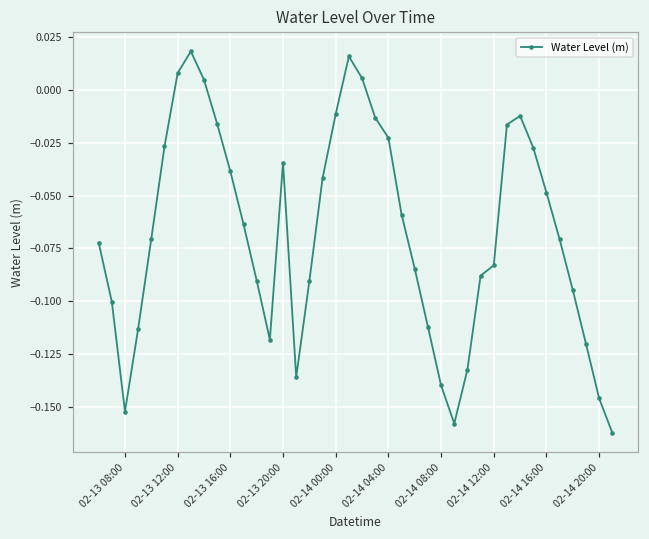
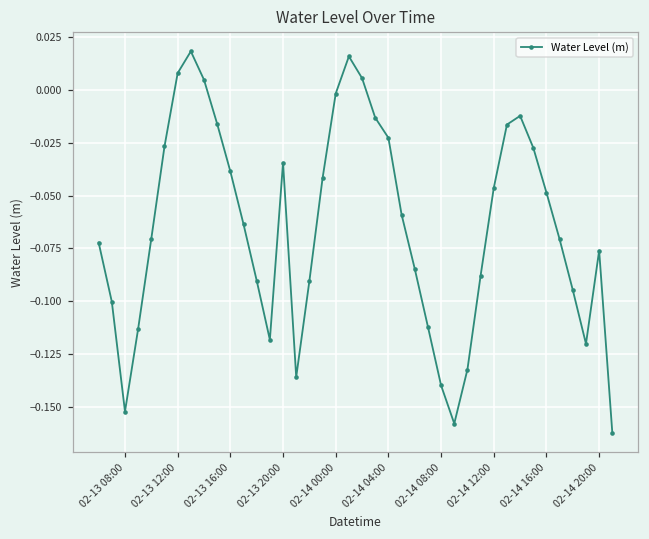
  {
    "02-13 08:00": -0.152,
    "02-13 12:00": 0.008,
    "02-13 16:00": -0.039,
    "02-13 20:00": -0.034,
-   "02-14 00:00": -0.011,
+   "02-14 00:00": -0.002,
    "02-14 04:00": -0.023,
    "02-14 08:00": -0.140,
-   "02-14 12:00": -0.083,
+   "02-14 12:00": -0.046,
    "02-14 16:00": -0.049,
-   "02-14 20:00": -0.146
+   "02-14 20:00": -0.076
  }
